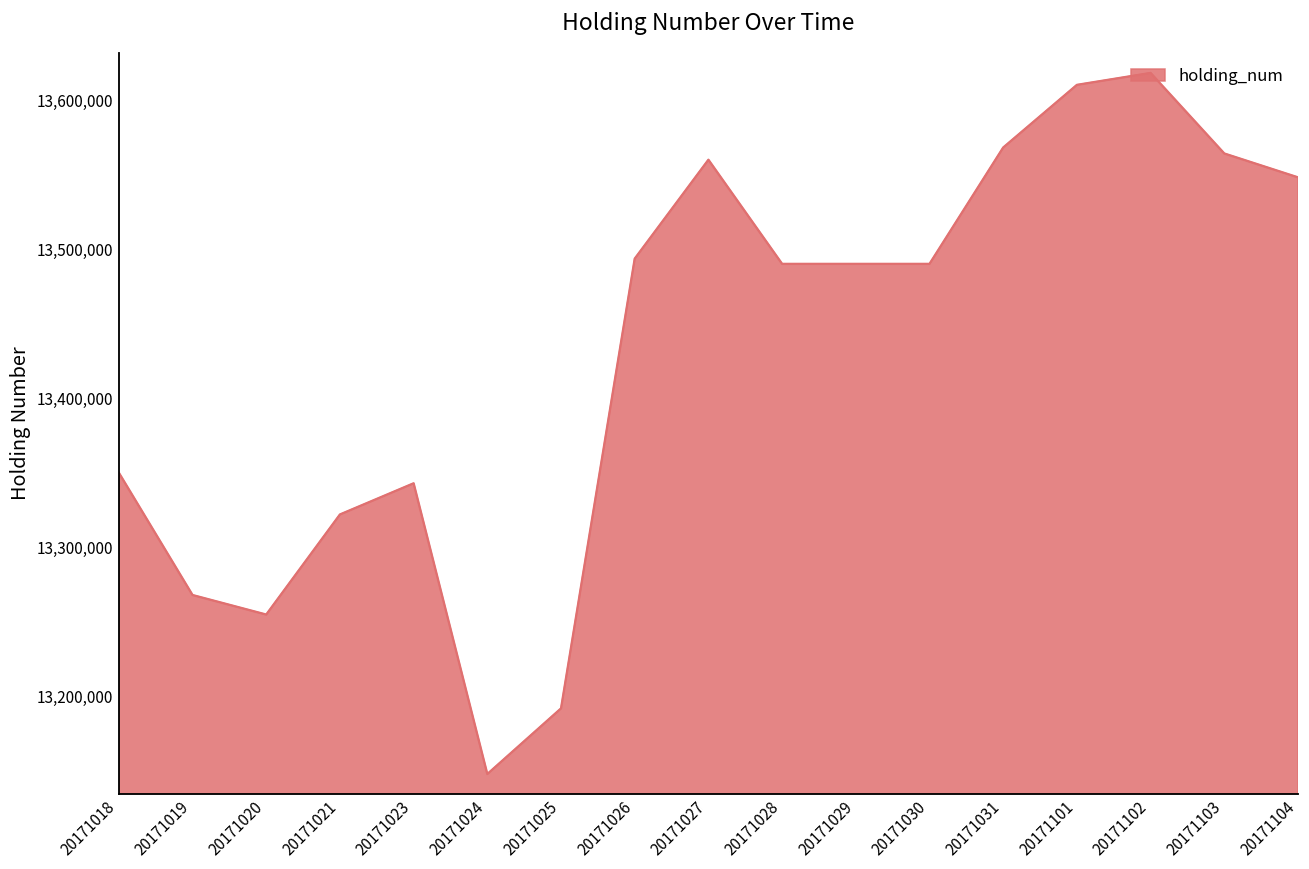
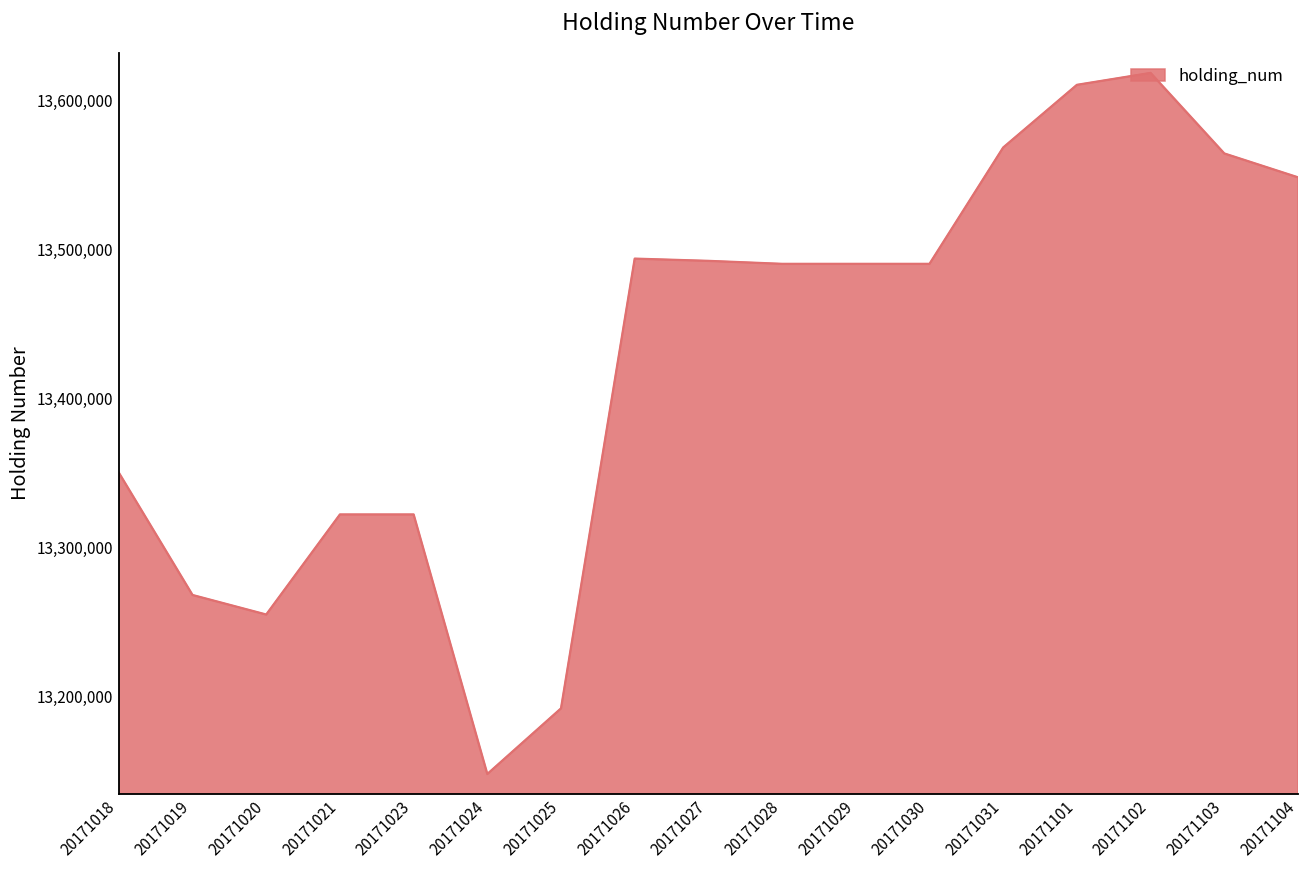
  {
    "20171018": "13,350,000",
    "20171019": "13,268,000",
    "20171020": "13,255,000",
    "20171021": "13,322,000",
-   "20171023": "13,343,000",
+   "20171023": "13,322,000",
    "20171024": "13,148,000",
    "20171025": "13,192,000",
    "20171026": "13,494,000",
-   "20171027": "13,560,000",
+   "20171027": "13,492,000",
    "20171028": "13,490,000",
    "20171029": "13,490,000",
    "20171030": "13,490,000",
    "20171031": "13,568,000",
    "20171101": "13,610,000",
    "20171102": "13,618,000",
    "20171103": "13,564,000",
    "20171104": "13,548,000"
  }
